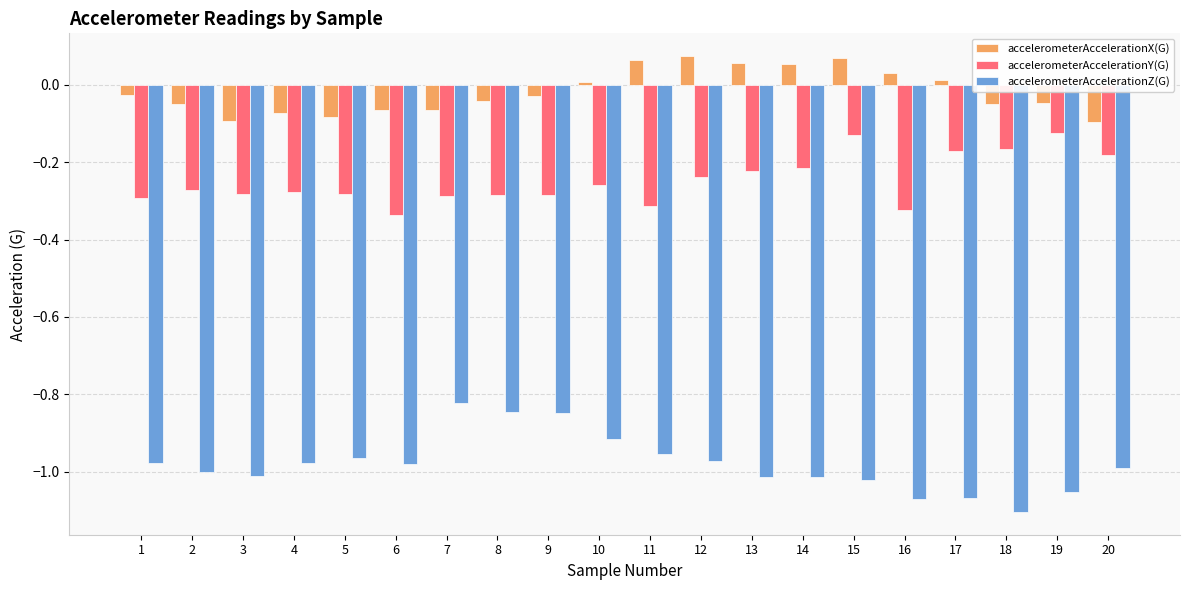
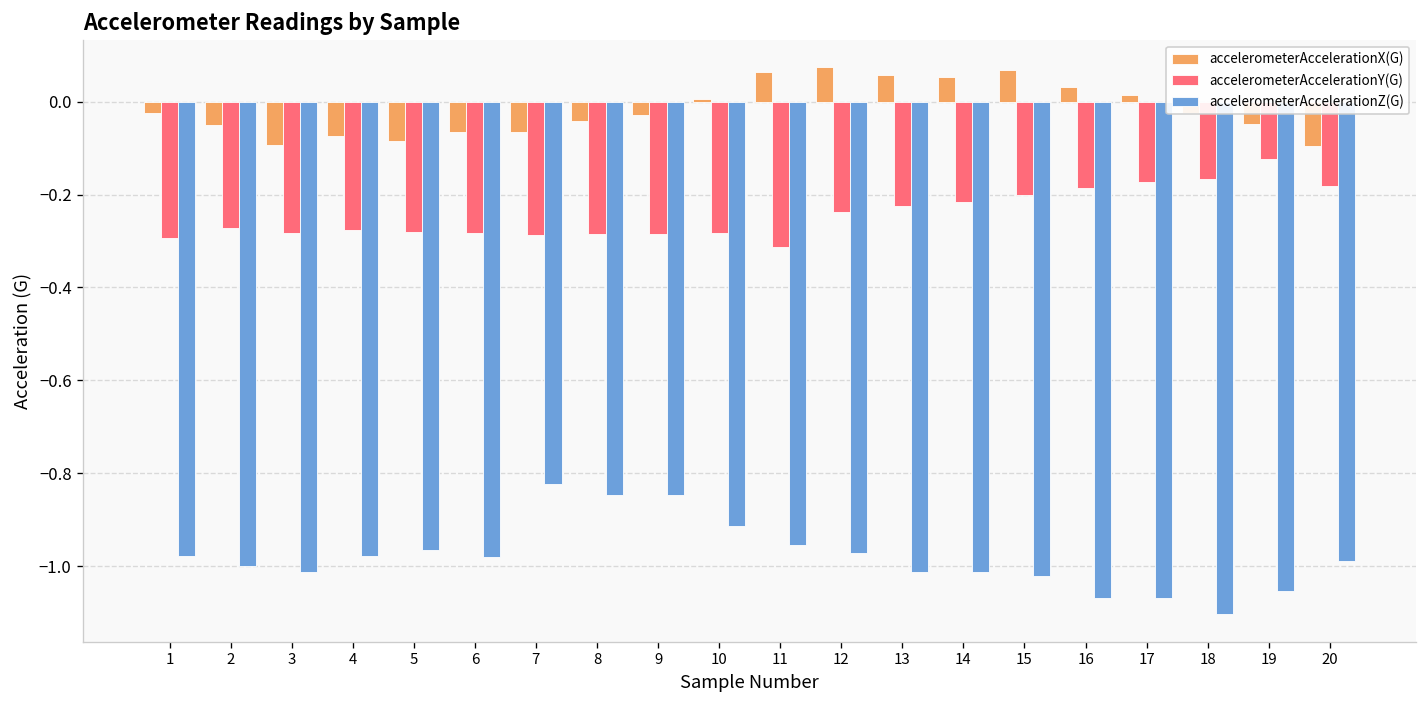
  {
    "accelerometerAccelerationX(G)": {
      "1": -0.03,
      "2": -0.05,
      "3": -0.09,
      "4": -0.07,
      "5": -0.08,
      "6": -0.06,
      "7": -0.06,
      "8": -0.04,
      "9": -0.03,
      "11": 0.06,
      "12": 0.07,
      "13": 0.06,
      "14": 0.05,
      "15": 0.07,
      "16": 0.03,
      "17": 0.01,
-     "18": -0.05,
+     "18": -0.03,
      "19": -0.05,
      "20": -0.10
    },
    "accelerometerAccelerationY(G)": {
      "1": -0.29,
      "2": -0.27,
      "3": -0.28,
      "4": -0.28,
      "5": -0.28,
-     "6": -0.34,
+     "6": -0.28,
      "7": -0.29,
      "8": -0.28,
      "9": -0.28,
-     "10": -0.26,
+     "10": -0.28,
      "11": -0.31,
      "12": -0.24,
      "13": -0.22,
      "14": -0.22,
-     "15": -0.13,
-     "16": -0.32,
+     "15": -0.20,
+     "16": -0.19,
      "17": -0.17,
      "18": -0.17,
      "19": -0.12,
      "20": -0.18
    },
    "accelerometerAccelerationZ(G)": {
      "1": -0.98,
      "2": -1.00,
      "3": -1.01,
      "4": -0.98,
      "5": -0.96,
      "6": -0.98,
      "7": -0.82,
      "8": -0.85,
      "9": -0.85,
      "10": -0.91,
      "11": -0.95,
      "12": -0.97,
      "13": -1.01,
      "14": -1.01,
      "15": -1.02,
      "16": -1.07,
      "17": -1.07,
      "18": -1.10,
      "19": -1.05,
      "20": -0.99
    }
  }
